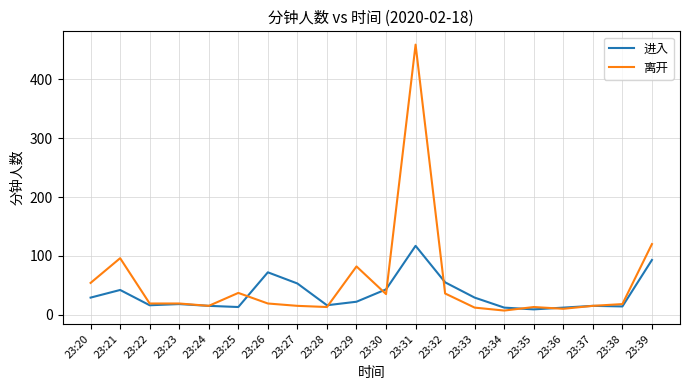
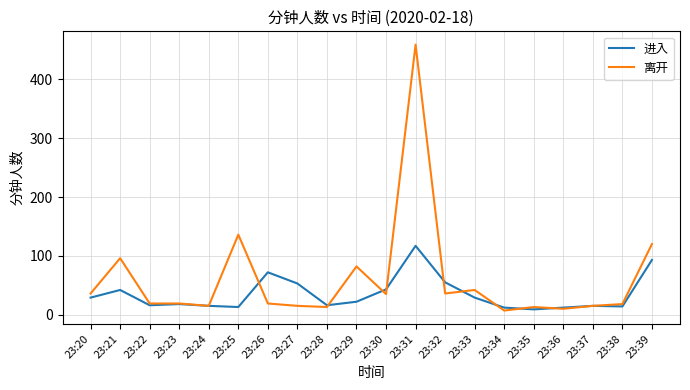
  {
    "进入": {
      "23:20": 30,
      "23:21": 40,
      "23:25": 10,
      "23:26": 70,
      "23:27": 50,
      "23:29": 20,
      "23:30": 40,
      "23:31": 120,
      "23:32": 60,
      "23:33": 30,
      "23:34": 10,
      "23:39": 90
    },
    "离开": {
-     "23:20": 50,
+     "23:20": 40,
      "23:21": 100,
-     "23:25": 40,
+     "23:25": 140,
      "23:26": 20,
      "23:27": 20,
      "23:29": 80,
      "23:30": 40,
      "23:31": 460,
      "23:32": 40,
-     "23:33": 10,
+     "23:33": 40,
      "23:34": 10,
      "23:39": 120
    }
  }
